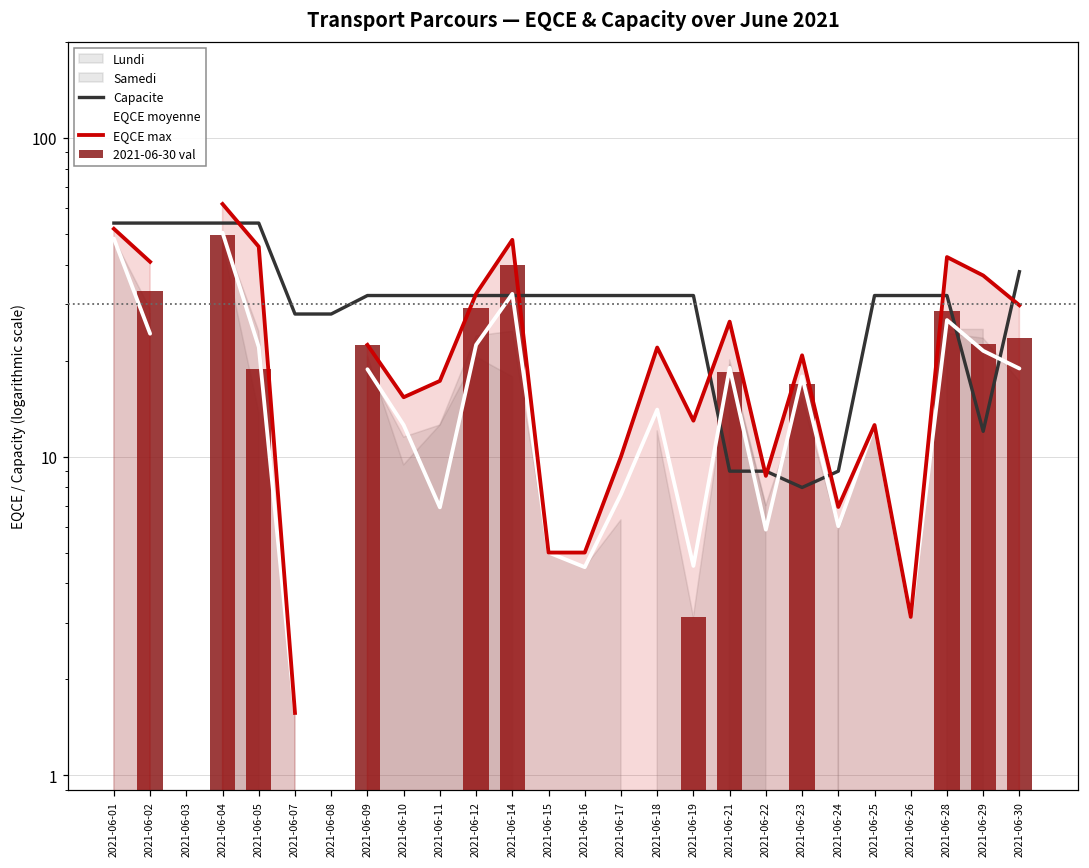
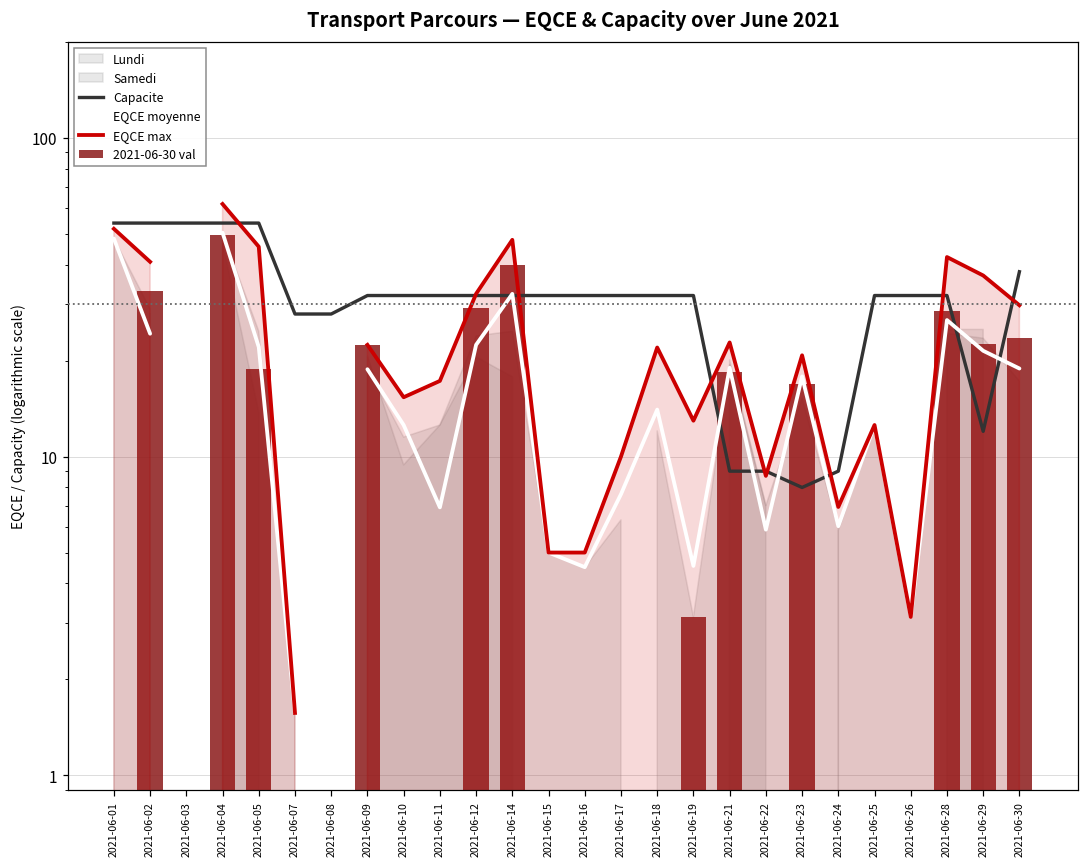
  {
    "Capacite": {
      "2021-06-01": 54,
      "2021-06-02": 54,
      "2021-06-03": 54,
      "2021-06-04": 54,
      "2021-06-05": 54,
      "2021-06-07": 28,
      "2021-06-08": 28,
      "2021-06-09": 32,
      "2021-06-10": 32,
      "2021-06-11": 32,
      "2021-06-15": 32,
      "2021-06-16": 32,
      "2021-06-17": 32,
      "2021-06-18": 32,
      "2021-06-19": 32,
      "2021-06-21": 9,
      "2021-06-22": 9,
      "2021-06-23": 8,
      "2021-06-24": 9,
      "2021-06-25": 32,
      "2021-06-26": 32,
      "2021-06-28": 32,
      "2021-06-29": 12,
      "2021-06-30": 38
    },
    "2021-06-30 val": {
      "2021-06-02": 33,
      "2021-06-04": 49,
      "2021-06-05": 19,
      "2021-06-09": 22,
      "2021-06-12": 29,
      "2021-06-14": 40,
      "2021-06-19": 3.1,
      "2021-06-21": 18,
      "2021-06-23": 17,
      "2021-06-28": 29,
      "2021-06-29": 22,
      "2021-06-30": 24
    },
    "EQCE moyenne": {
      "2021-06-01": 48,
      "2021-06-02": 24,
      "2021-06-04": 50,
      "2021-06-05": 22,
      "2021-06-09": 19,
      "2021-06-10": 12.6,
      "2021-06-11": 7,
      "2021-06-12": 22,
      "2021-06-16": 4.5,
      "2021-06-17": 7.6,
      "2021-06-18": 14,
      "2021-06-19": 4.5,
      "2021-06-21": 19,
      "2021-06-22": 6,
      "2021-06-23": 18,
      "2021-06-24": 6,
      "2021-06-28": 27,
      "2021-06-29": 21,
      "2021-06-30": 19
    },
    "EQCE max": {
      "2021-06-01": 52,
      "2021-06-02": 41,
      "2021-06-04": 62,
      "2021-06-05": 46,
      "2021-06-09": 22,
      "2021-06-10": 15,
      "2021-06-11": 17,
      "2021-06-14": 48,
      "2021-06-16": 5,
      "2021-06-17": 10,
      "2021-06-18": 22,
      "2021-06-19": 13,
-     "2021-06-21": 27,
+     "2021-06-21": 23,
      "2021-06-22": 8.7,
      "2021-06-23": 21,
      "2021-06-24": 7,
      "2021-06-28": 42,
      "2021-06-29": 37,
      "2021-06-30": 30
    }
  }
